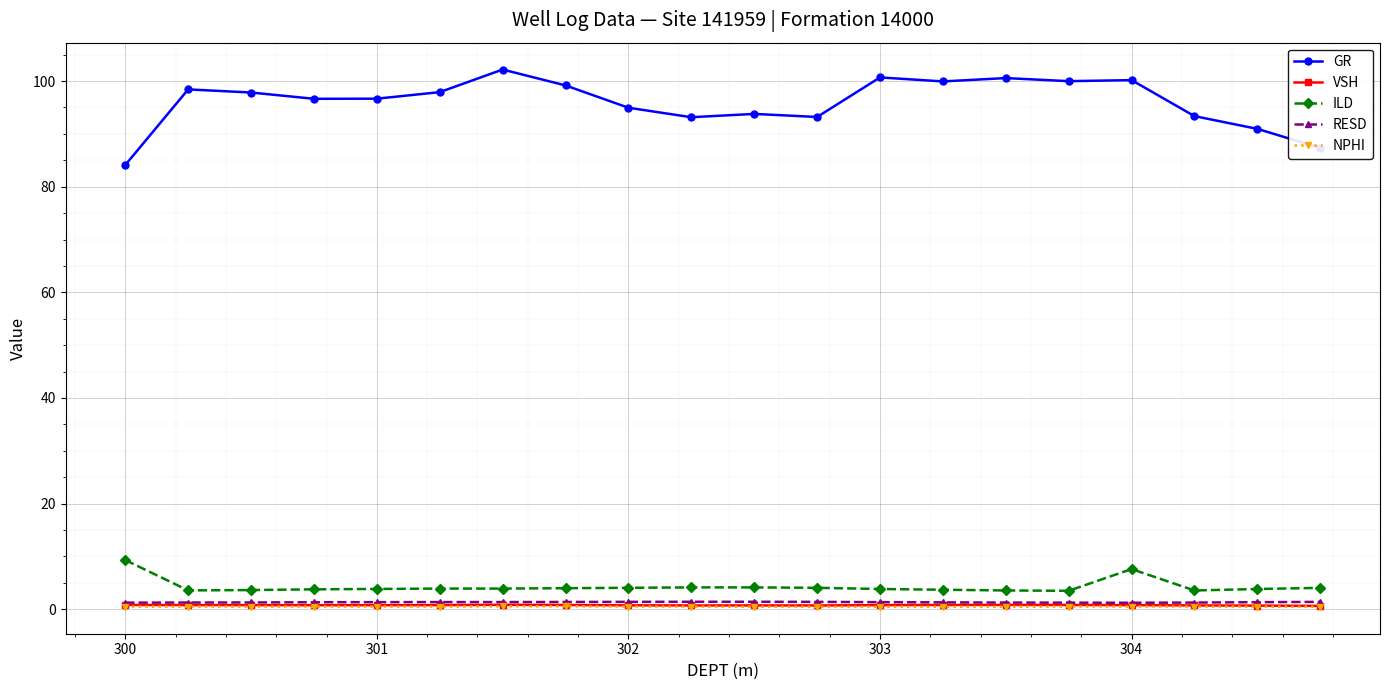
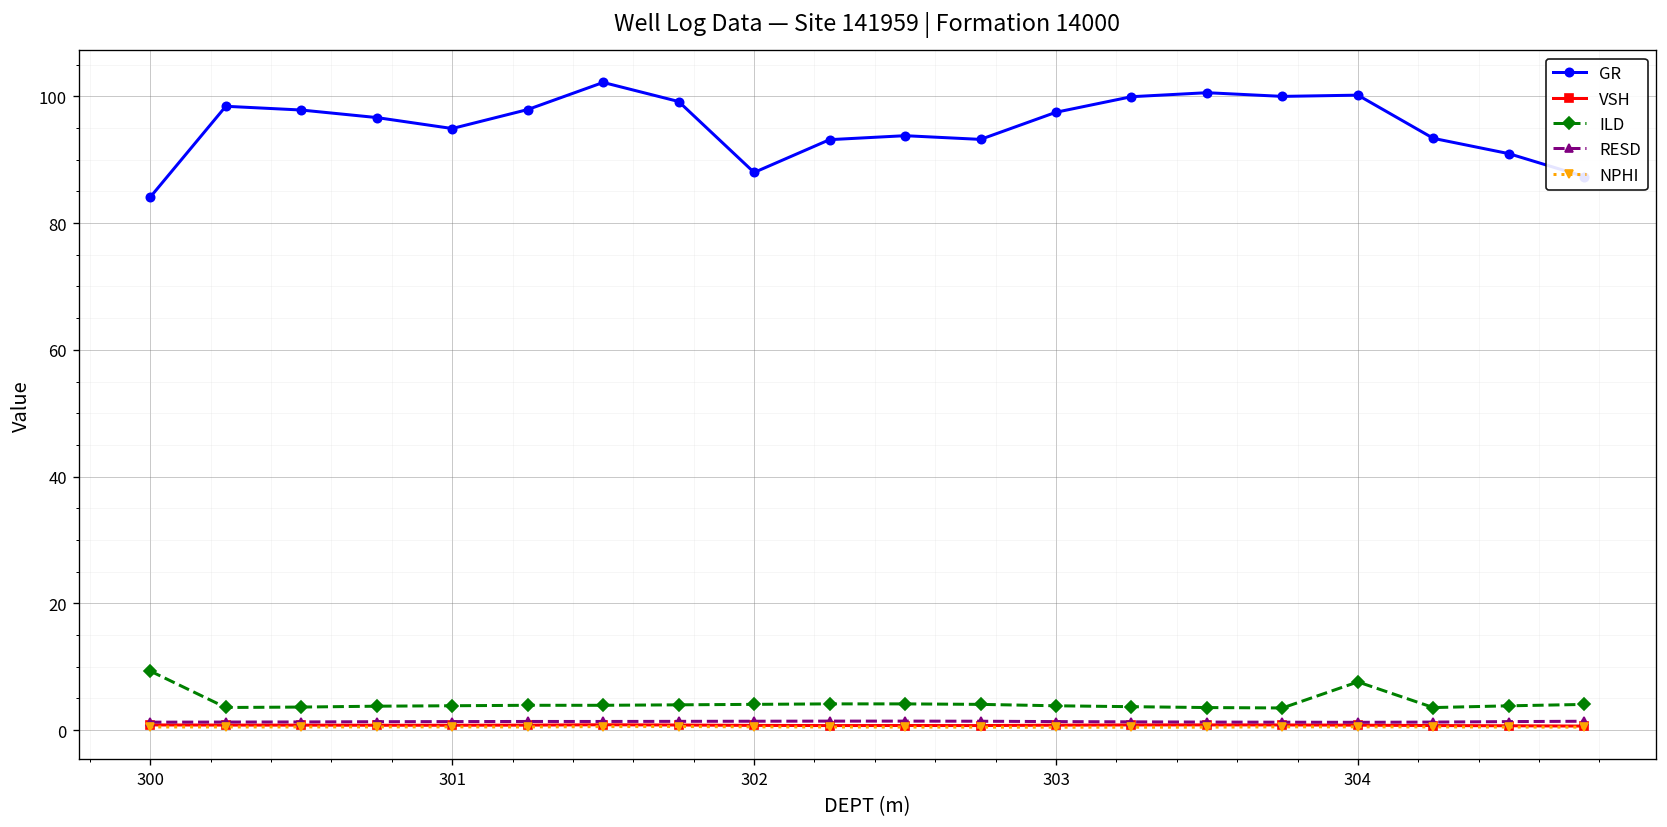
  {
    "GR": {
      "300": 84,
-     "301": 97,
-     "302": 95,
-     "303": 101,
+     "301": 95,
+     "302": 88,
+     "303": 97,
      "304": 100
    },
    "ILD": {
      "300": 9,
      "301": 4,
      "302": 4,
      "303": 4,
      "304": 8
    },
    "RESD": {
      "301": 1,
      "302": 1,
      "303": 1
    }
  }
